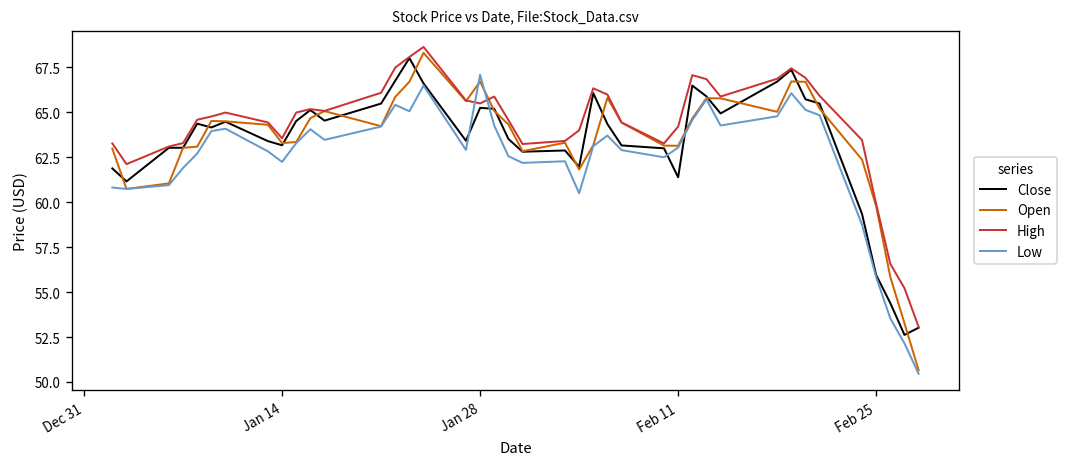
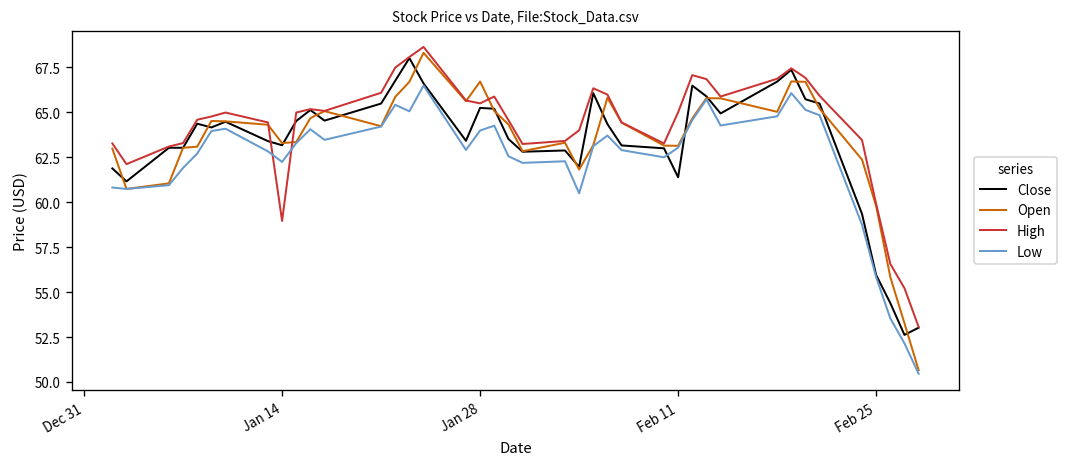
  {
    "Close": {
      "Jan 28": 65.3,
      "Feb 11": 61.4
    },
    "Open": {
      "Jan 28": 66.7
    },
    "High": {
-     "Jan 14": 63.6,
+     "Jan 14": 59.0,
      "Jan 28": 65.5,
-     "Feb 11": 64.2
+     "Feb 11": 65.0
    },
    "Low": {
      "Jan 14": 62.2,
-     "Jan 28": 67.1
+     "Jan 28": 64.0
    }
  }
